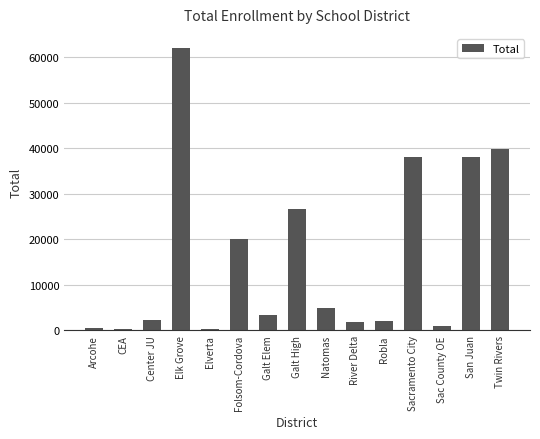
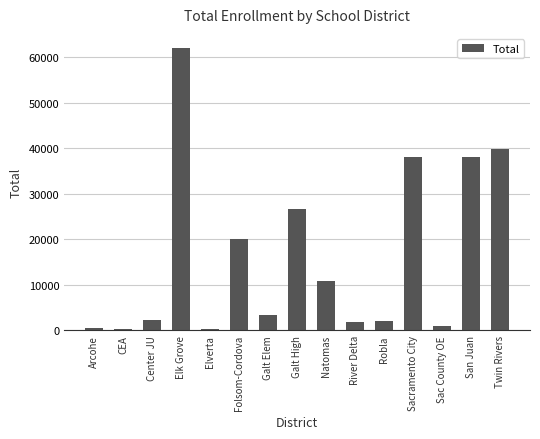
  {
    "Center JU": 2000,
    "Elk Grove": 62000,
    "Folsom-Cordova": 20000,
    "Galt Elem": 3000,
    "Galt High": 27000,
-   "Natomas": 5000,
+   "Natomas": 11000,
    "River Delta": 2000,
    "Robla": 2000,
    "Sacramento City": 38000,
    "Sac County OE": 1000,
    "San Juan": 38000,
    "Twin Rivers": 40000
  }
